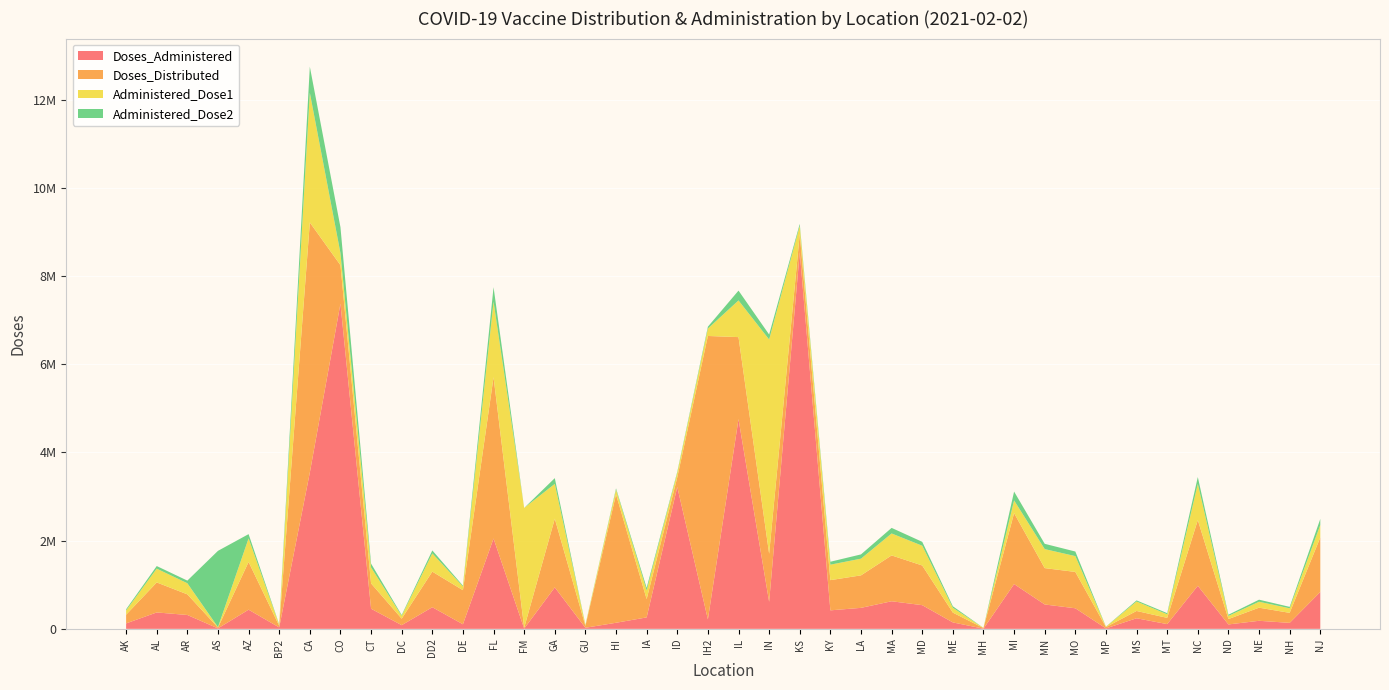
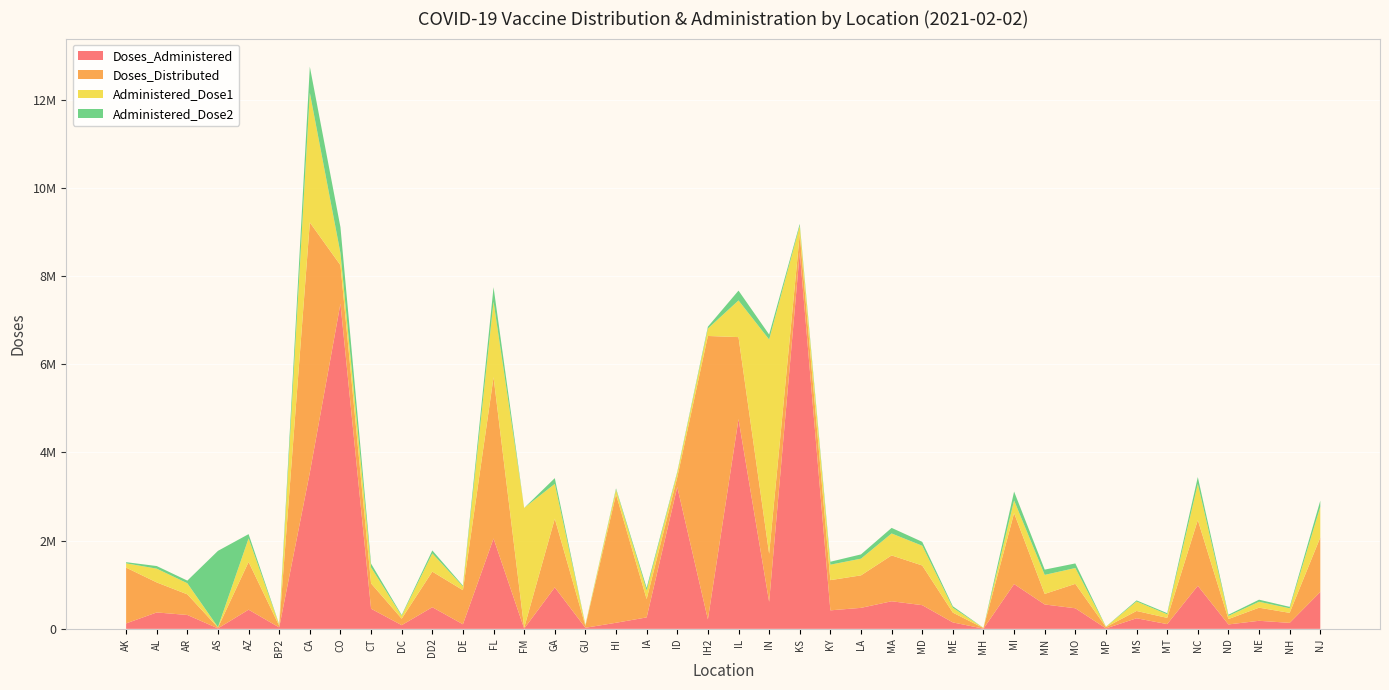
  {
    "Doses_Administered": {
      "AK": 100000,
      "AL": 400000,
      "AR": 300000,
      "AZ": 400000,
      "CA": 3500000,
      "CO": 7400000,
      "CT": 500000,
      "DC": 100000,
      "DD2": 500000,
      "DE": 100000,
      "FL": 2000000,
      "GA": 900000,
      "HI": 100000,
      "IA": 300000,
      "ID": 3200000,
      "IH2": 200000,
      "IL": 4800000,
      "IN": 600000,
      "KS": 8500000,
      "KY": 400000,
      "LA": 500000,
      "MA": 600000,
      "MD": 500000,
      "ME": 100000,
      "MI": 1000000,
      "MN": 600000,
      "MO": 500000,
      "MS": 200000,
      "MT": 100000,
      "NC": 1000000,
      "ND": 100000,
      "NE": 200000,
      "NH": 100000,
      "NJ": 800000
    },
    "Doses_Distributed": {
-     "AK": 200000,
+     "AK": 1300000,
      "AL": 700000,
      "AR": 500000,
      "AZ": 1100000,
      "CA": 5700000,
      "CO": 900000,
      "CT": 600000,
      "DC": 100000,
      "DD2": 800000,
      "DE": 800000,
      "FL": 3700000,
      "GA": 1600000,
      "HI": 2900000,
      "IA": 400000,
      "ID": 200000,
      "IH2": 6400000,
      "IL": 1900000,
      "IN": 1100000,
      "KS": 400000,
      "KY": 700000,
      "LA": 700000,
      "MA": 1000000,
      "MD": 900000,
      "ME": 200000,
      "MI": 1600000,
-     "MN": 800000,
-     "MO": 800000,
+     "MN": 200000,
+     "MO": 600000,
      "MS": 200000,
      "MT": 100000,
      "NC": 1500000,
      "ND": 100000,
      "NE": 300000,
      "NH": 200000,
      "NJ": 1200000
    },
    "Administered_Dose1": {
      "AL": 300000,
      "AR": 300000,
      "AZ": 500000,
      "CA": 2900000,
      "CO": 300000,
      "CT": 400000,
      "DD2": 400000,
      "FL": 1700000,
      "GA": 800000,
      "IA": 200000,
      "IL": 800000,
      "IN": 4900000,
      "KY": 400000,
      "LA": 400000,
      "MA": 500000,
      "MD": 400000,
      "MI": 300000,
      "MN": 400000,
      "MO": 400000,
      "NC": 800000,
-     "NJ": 300000
+     "NJ": 700000
    },
    "Administered_Dose2": {
      "AL": 100000,
      "AR": 100000,
      "AS": 1700000,
      "AZ": 100000,
      "CA": 600000,
      "CO": 600000,
      "CT": 100000,
      "DD2": 100000,
      "FL": 300000,
      "GA": 100000,
      "IA": 100000,
      "IL": 200000,
      "IN": 100000,
      "KY": 100000,
      "LA": 100000,
      "MA": 100000,
      "MD": 100000,
      "MI": 200000,
      "MN": 100000,
      "MO": 100000,
      "NC": 200000,
      "NJ": 100000
    }
  }
